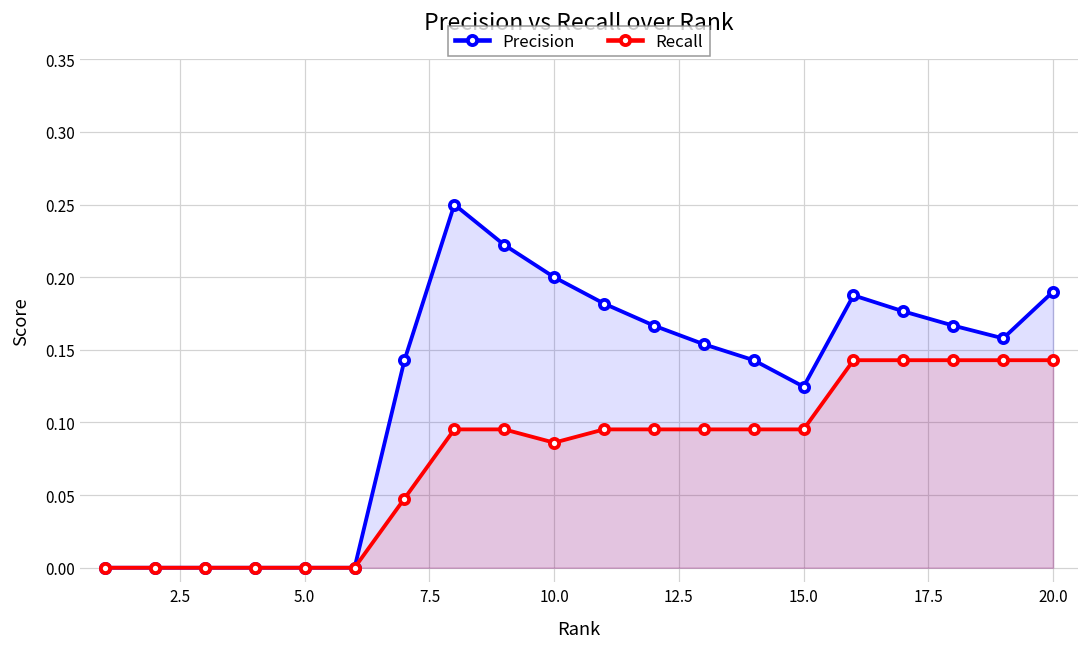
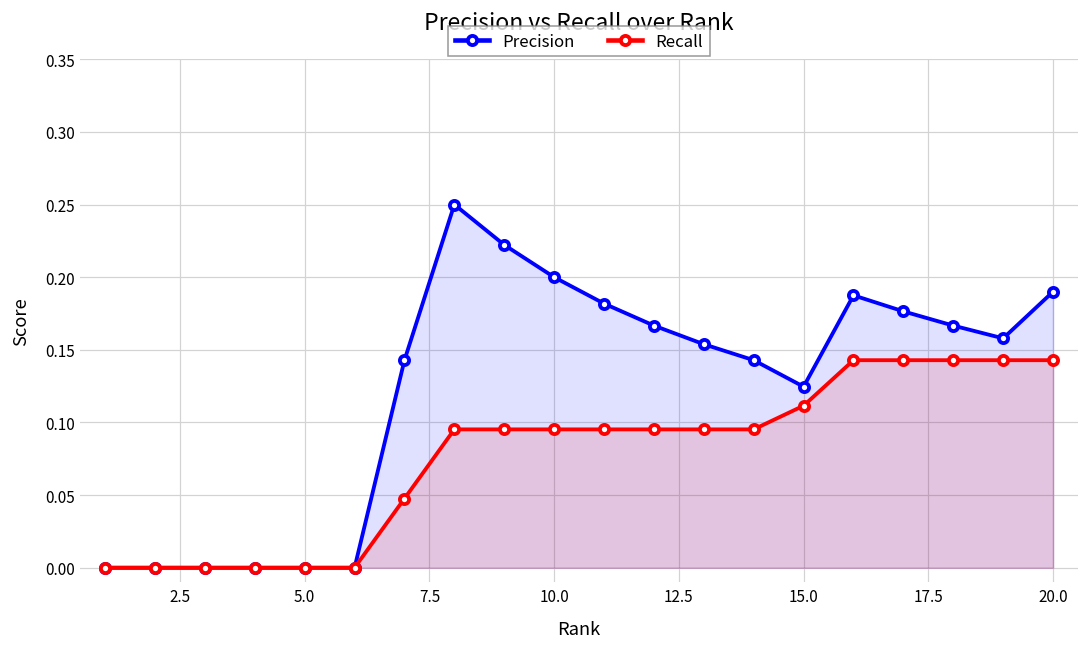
  {
    "Precision": {
      "10.0": 0.200,
      "15.0": 0.125,
      "20.0": 0.190
    },
    "Recall": {
-     "10.0": 0.086,
-     "15.0": 0.095,
+     "10.0": 0.095,
+     "15.0": 0.112,
      "20.0": 0.143
    }
  }
